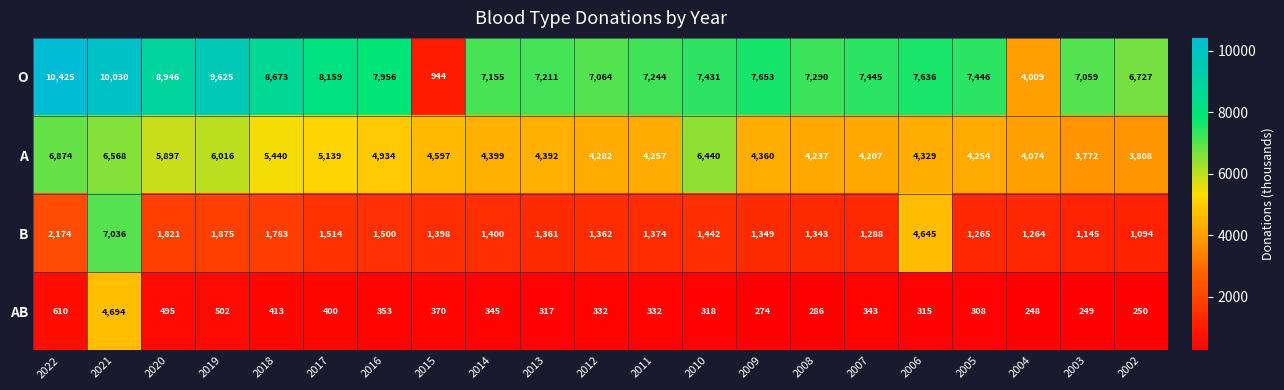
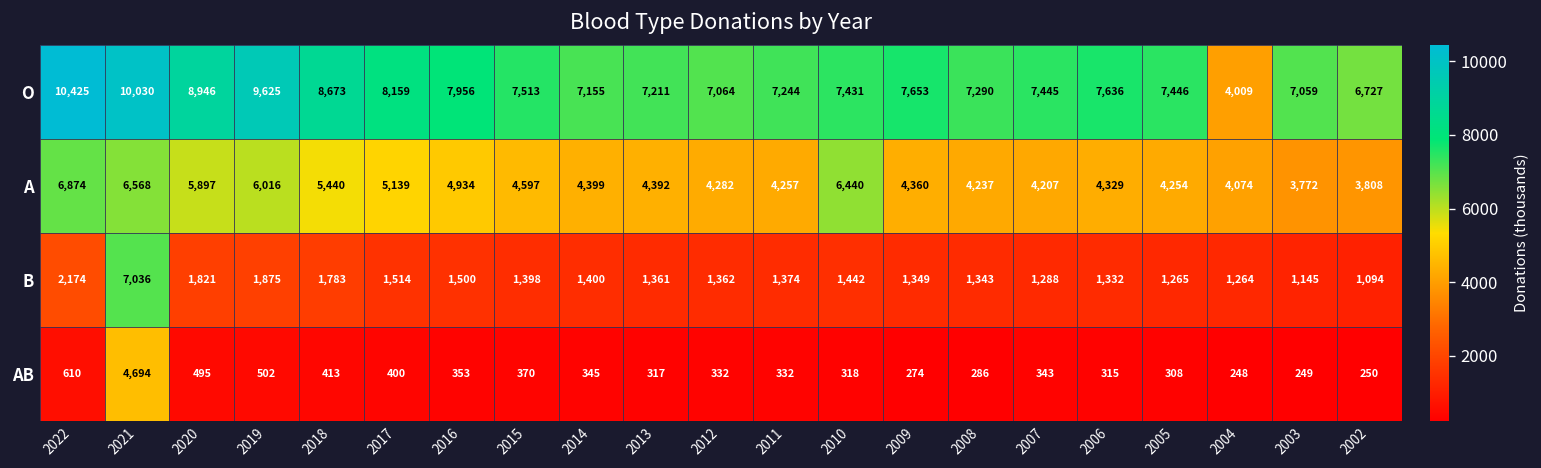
  {
    "O": {
      "2022": "10,425",
      "2021": "10,030",
      "2020": "8,946",
      "2019": "9,625",
      "2018": "8,673",
      "2017": "8,159",
      "2016": "7,956",
-     "2015": "944",
+     "2015": "7,513",
      "2014": "7,155",
      "2013": "7,211",
      "2012": "7,064",
      "2011": "7,244",
      "2010": "7,431",
      "2009": "7,653",
      "2008": "7,290",
      "2007": "7,445",
      "2006": "7,636",
      "2005": "7,446",
      "2004": "4,009",
      "2003": "7,059",
      "2002": "6,727"
    },
    "A": {
      "2022": "6,874",
      "2021": "6,568",
      "2020": "5,897",
      "2019": "6,016",
      "2018": "5,440",
      "2017": "5,139",
      "2016": "4,934",
      "2015": "4,597",
      "2014": "4,399",
      "2013": "4,392",
      "2012": "4,282",
      "2011": "4,257",
      "2010": "6,440",
      "2009": "4,360",
      "2008": "4,237",
      "2007": "4,207",
      "2006": "4,329",
      "2005": "4,254",
      "2004": "4,074",
      "2003": "3,772",
      "2002": "3,808"
    },
    "B": {
      "2022": "2,174",
      "2021": "7,036",
      "2020": "1,821",
      "2019": "1,875",
      "2018": "1,783",
      "2017": "1,514",
      "2016": "1,500",
      "2015": "1,398",
      "2014": "1,400",
      "2013": "1,361",
      "2012": "1,362",
      "2011": "1,374",
      "2010": "1,442",
      "2009": "1,349",
      "2008": "1,343",
      "2007": "1,288",
-     "2006": "4,645",
+     "2006": "1,332",
      "2005": "1,265",
      "2004": "1,264",
      "2003": "1,145",
      "2002": "1,094"
    },
    "AB": {
      "2022": "610",
      "2021": "4,694",
      "2020": "495",
      "2019": "502",
      "2018": "413",
      "2017": "400",
      "2016": "353",
      "2015": "370",
      "2014": "345",
      "2013": "317",
      "2012": "332",
      "2011": "332",
      "2010": "318",
      "2009": "274",
      "2008": "286",
      "2007": "343",
      "2006": "315",
      "2005": "308",
      "2004": "248",
      "2003": "249",
      "2002": "250"
    }
  }
